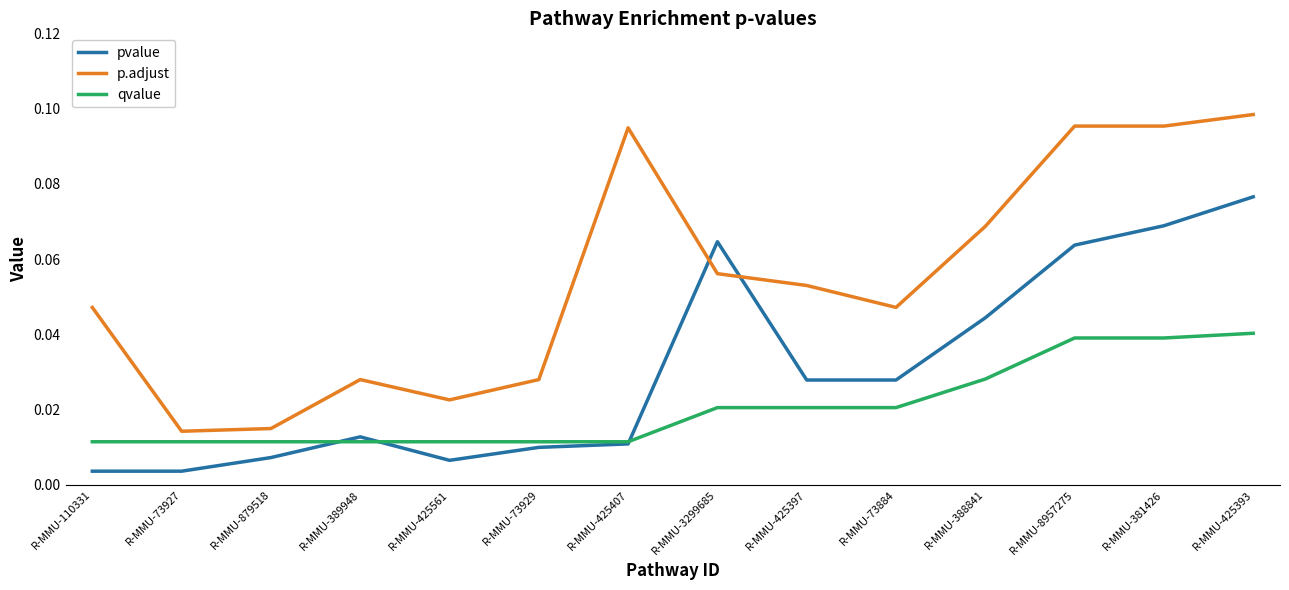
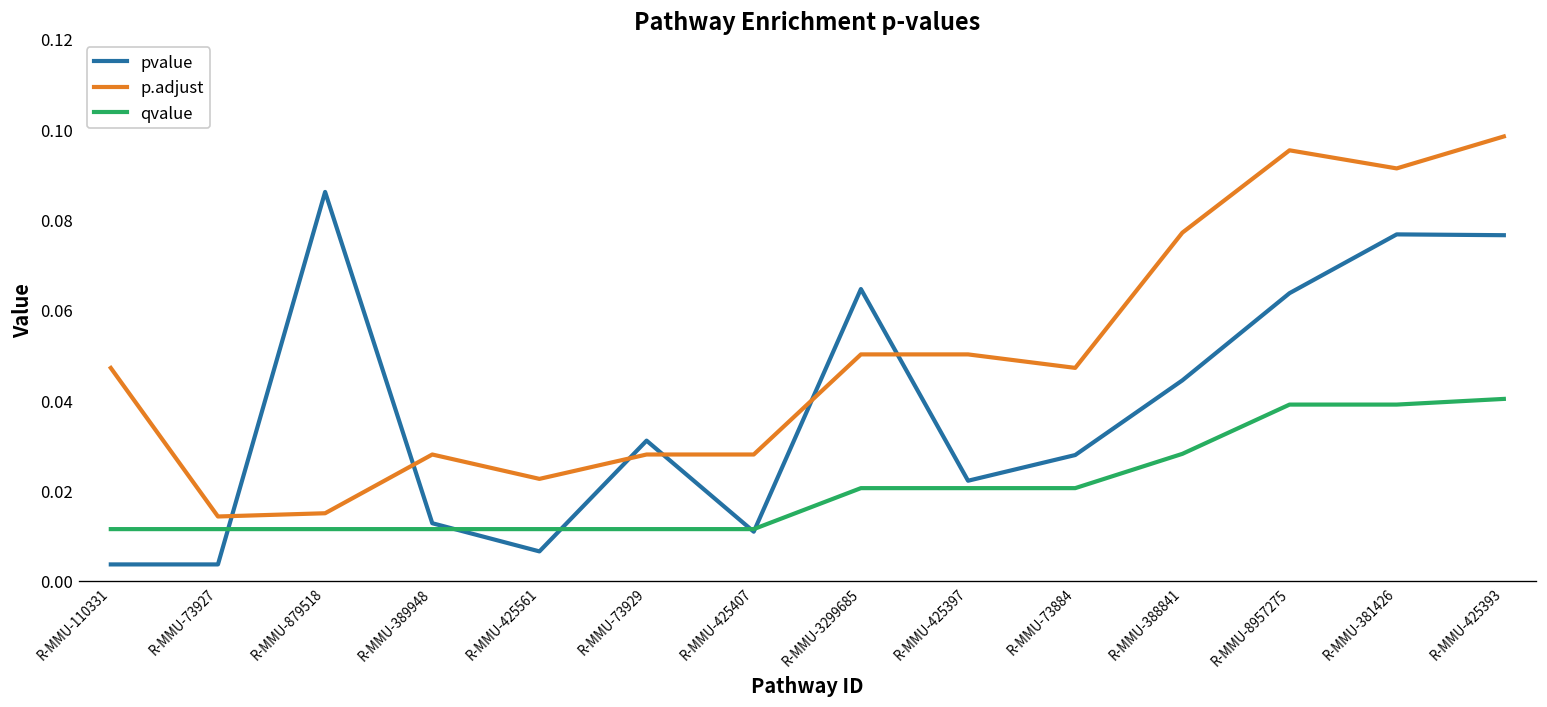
  {
    "pvalue": {
      "R-MMU-110331": 0.004,
      "R-MMU-73927": 0.004,
-     "R-MMU-879518": 0.007,
+     "R-MMU-879518": 0.086,
      "R-MMU-389948": 0.013,
      "R-MMU-425561": 0.007,
-     "R-MMU-73929": 0.010,
+     "R-MMU-73929": 0.031,
      "R-MMU-3299685": 0.065,
-     "R-MMU-425397": 0.028,
+     "R-MMU-425397": 0.022,
      "R-MMU-73884": 0.028,
      "R-MMU-388841": 0.044,
      "R-MMU-8957275": 0.064,
-     "R-MMU-381426": 0.069,
+     "R-MMU-381426": 0.077,
      "R-MMU-425393": 0.077
    },
    "p.adjust": {
      "R-MMU-110331": 0.047,
      "R-MMU-73927": 0.014,
      "R-MMU-879518": 0.015,
      "R-MMU-389948": 0.028,
      "R-MMU-425561": 0.023,
      "R-MMU-73929": 0.028,
-     "R-MMU-425407": 0.095,
-     "R-MMU-3299685": 0.056,
-     "R-MMU-425397": 0.053,
+     "R-MMU-425407": 0.028,
+     "R-MMU-3299685": 0.050,
+     "R-MMU-425397": 0.050,
      "R-MMU-73884": 0.047,
-     "R-MMU-388841": 0.069,
+     "R-MMU-388841": 0.077,
      "R-MMU-8957275": 0.095,
-     "R-MMU-381426": 0.095,
+     "R-MMU-381426": 0.091,
      "R-MMU-425393": 0.098
    },
    "qvalue": {
      "R-MMU-110331": 0.011,
      "R-MMU-73927": 0.011,
      "R-MMU-879518": 0.011,
      "R-MMU-389948": 0.011,
      "R-MMU-425561": 0.011,
      "R-MMU-73929": 0.011,
      "R-MMU-3299685": 0.021,
      "R-MMU-425397": 0.021,
      "R-MMU-73884": 0.021,
      "R-MMU-388841": 0.028,
      "R-MMU-8957275": 0.039,
      "R-MMU-381426": 0.039,
      "R-MMU-425393": 0.040
    }
  }
